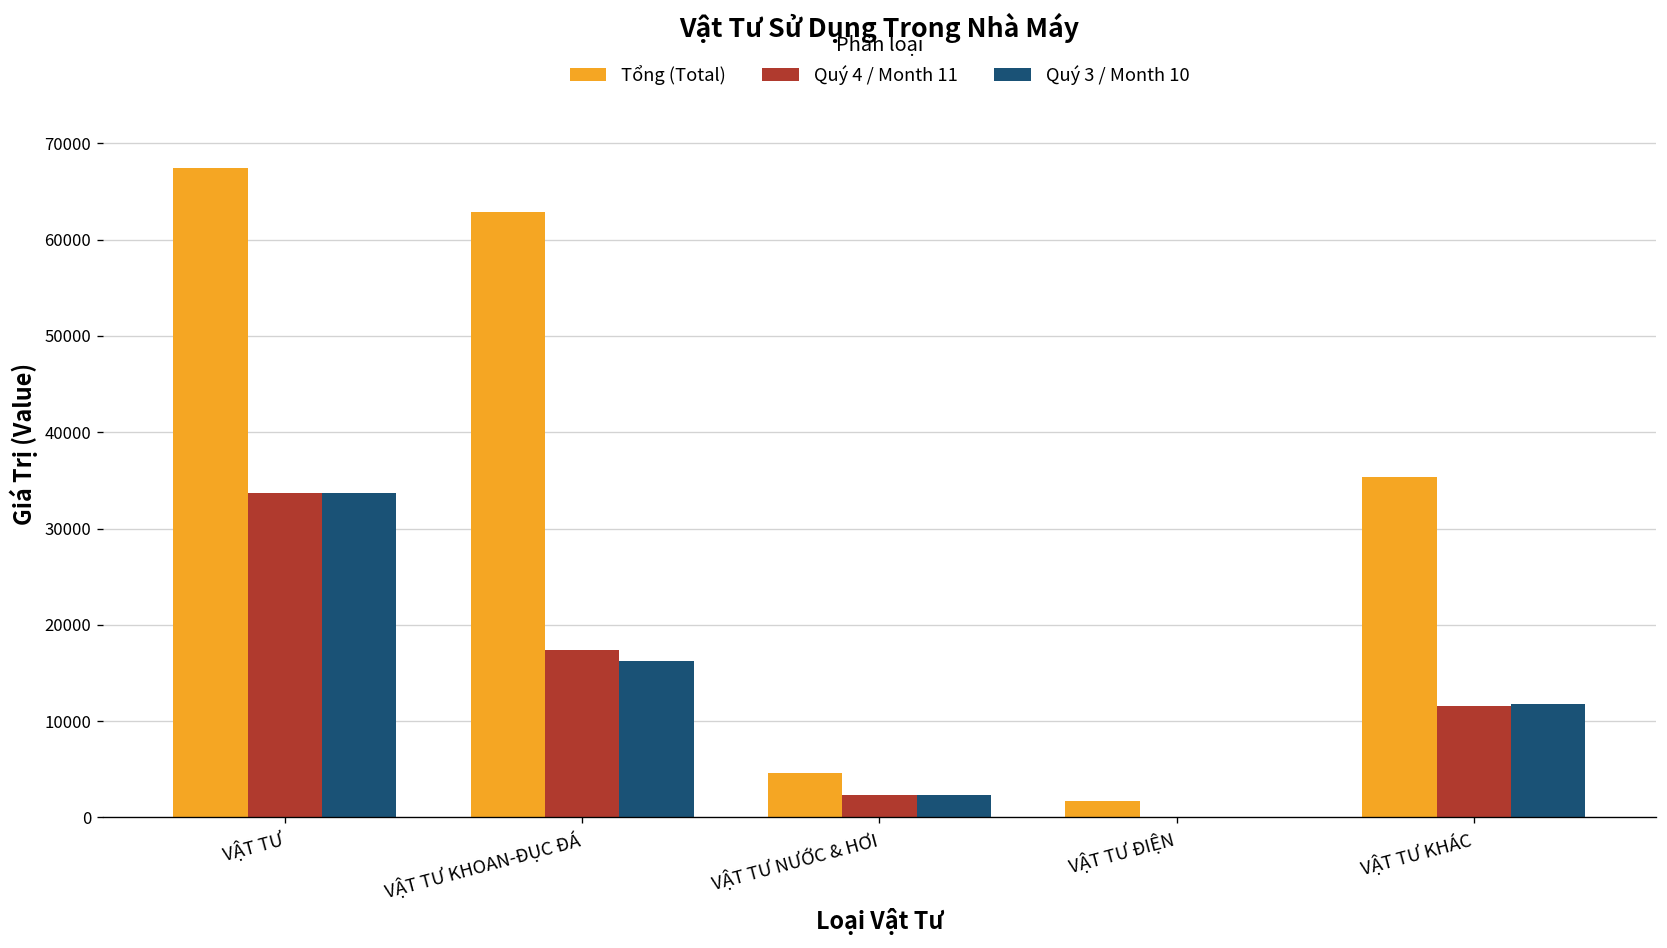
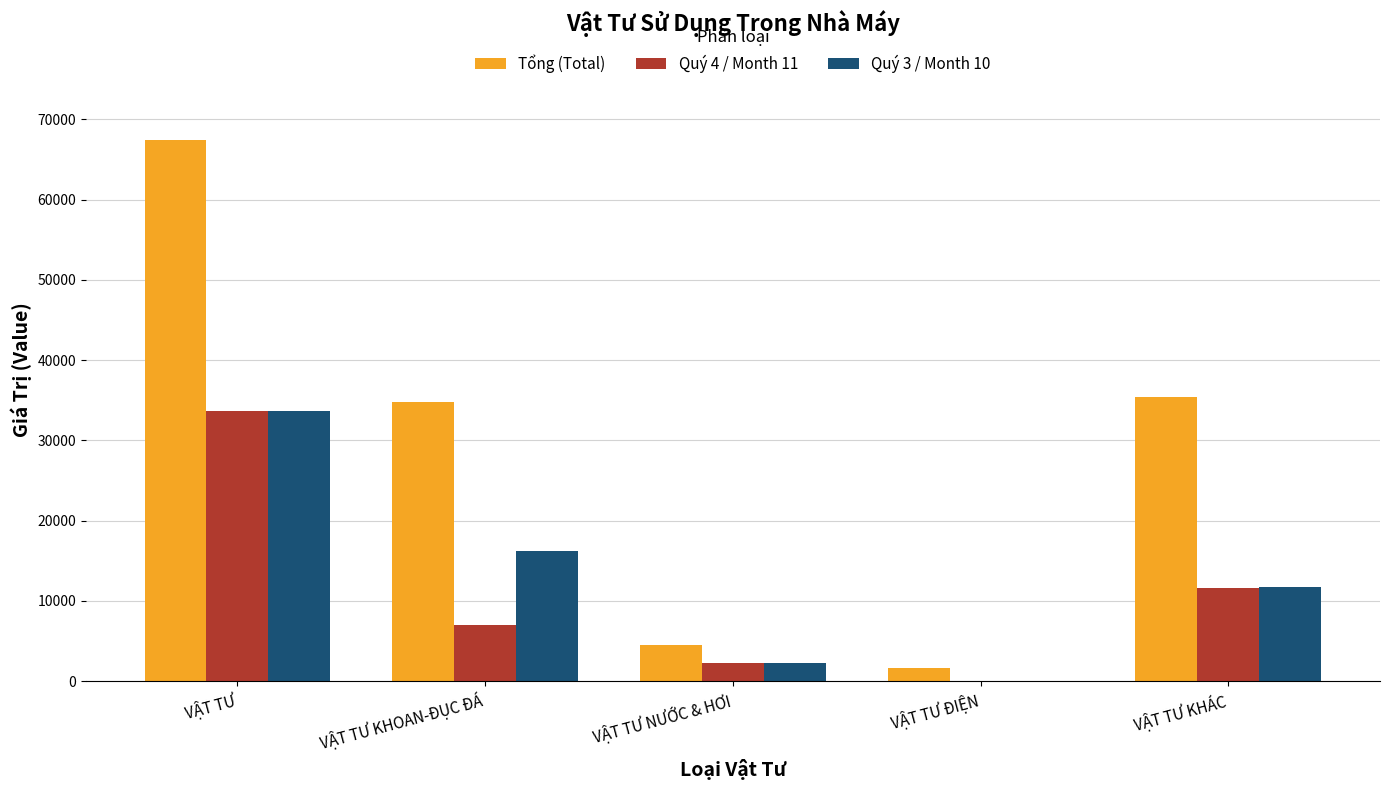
  {
    "Tổng (Total)": {
      "VẬT TƯ": 67000,
-     "VẬT TƯ KHOAN-ĐỤC ĐÁ": 63000,
+     "VẬT TƯ KHOAN-ĐỤC ĐÁ": 35000,
      "VẬT TƯ NƯỚC & HƠI": 5000,
      "VẬT TƯ ĐIỆN": 2000,
      "VẬT TƯ KHÁC": 35000
    },
    "Quý 4 / Month 11": {
      "VẬT TƯ": 34000,
-     "VẬT TƯ KHOAN-ĐỤC ĐÁ": 17000,
+     "VẬT TƯ KHOAN-ĐỤC ĐÁ": 7000,
      "VẬT TƯ NƯỚC & HƠI": 2000,
      "VẬT TƯ KHÁC": 12000
    },
    "Quý 3 / Month 10": {
      "VẬT TƯ": 34000,
      "VẬT TƯ KHOAN-ĐỤC ĐÁ": 16000,
      "VẬT TƯ NƯỚC & HƠI": 2000,
      "VẬT TƯ KHÁC": 12000
    }
  }
